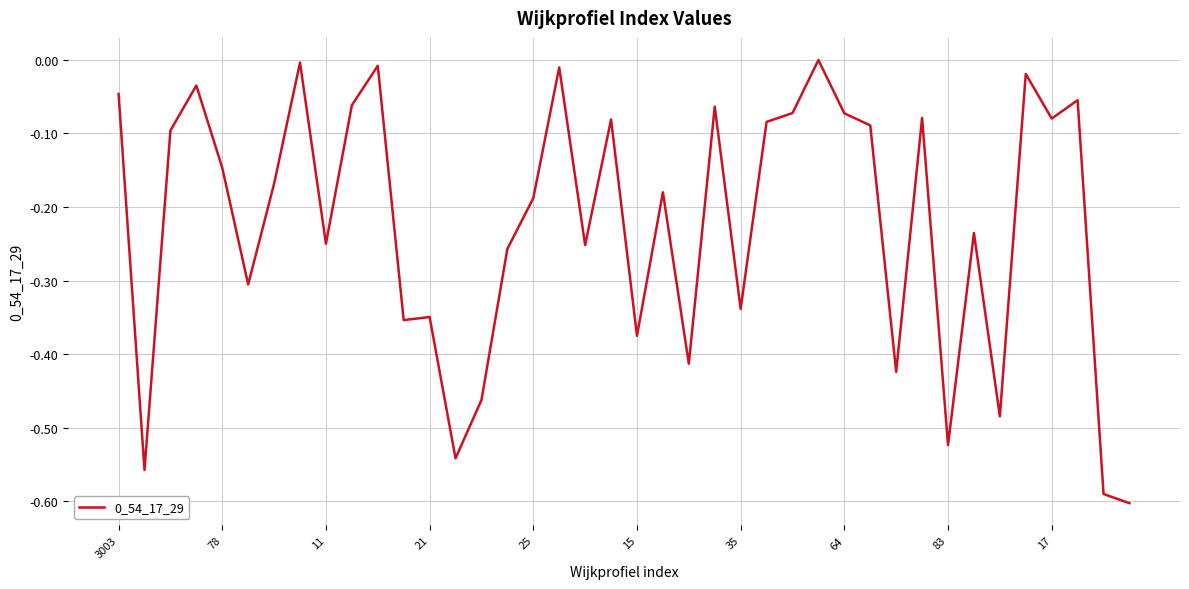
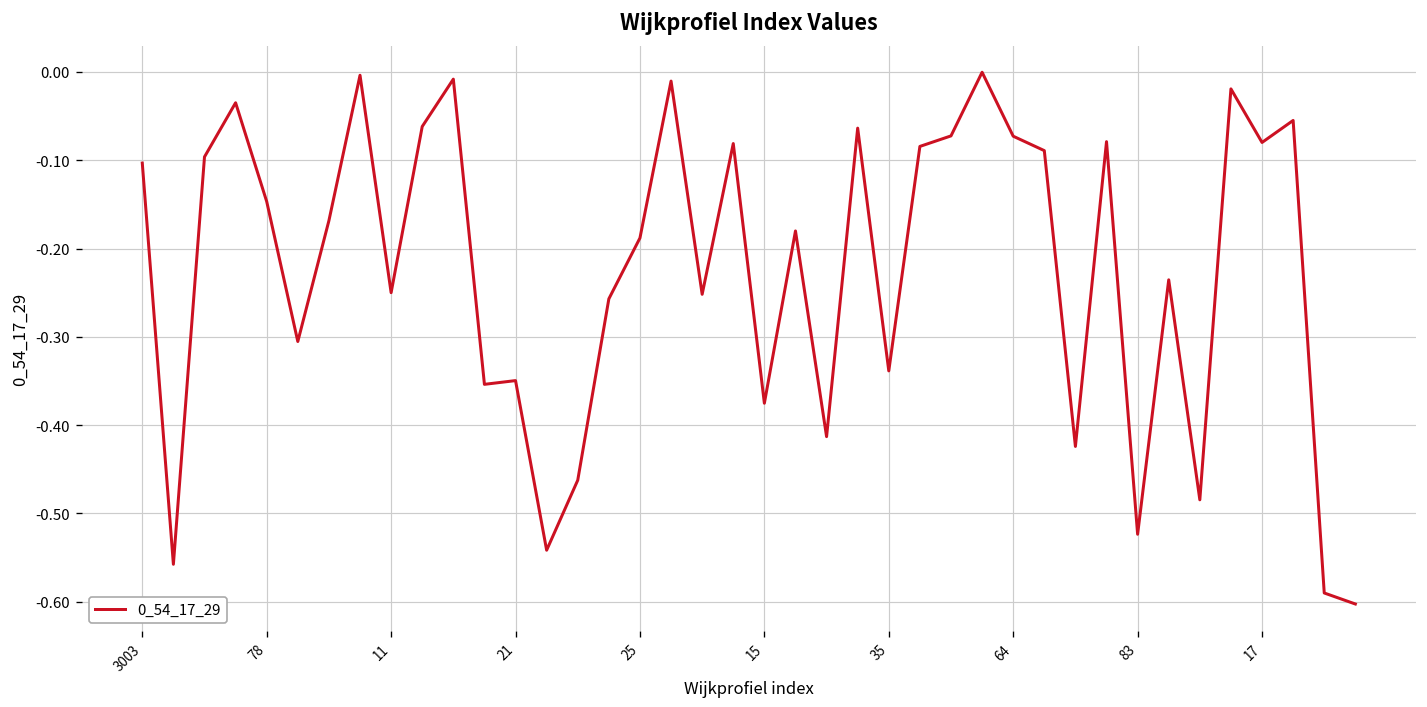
  {
-   "3003": -0.05,
+   "3003": -0.10,
    "78": -0.15,
    "64": -0.07,
    "83": -0.52
  }
